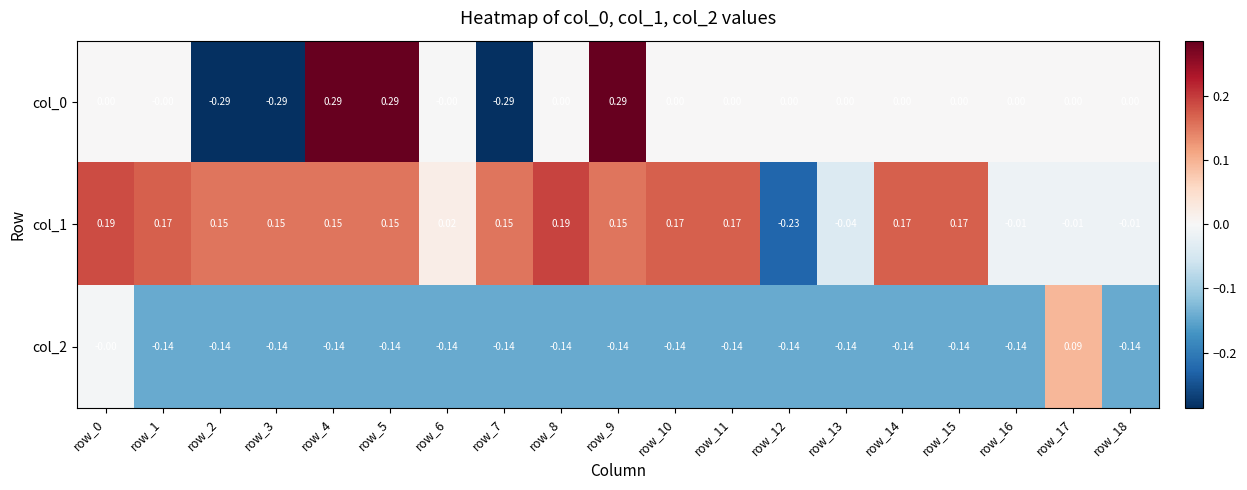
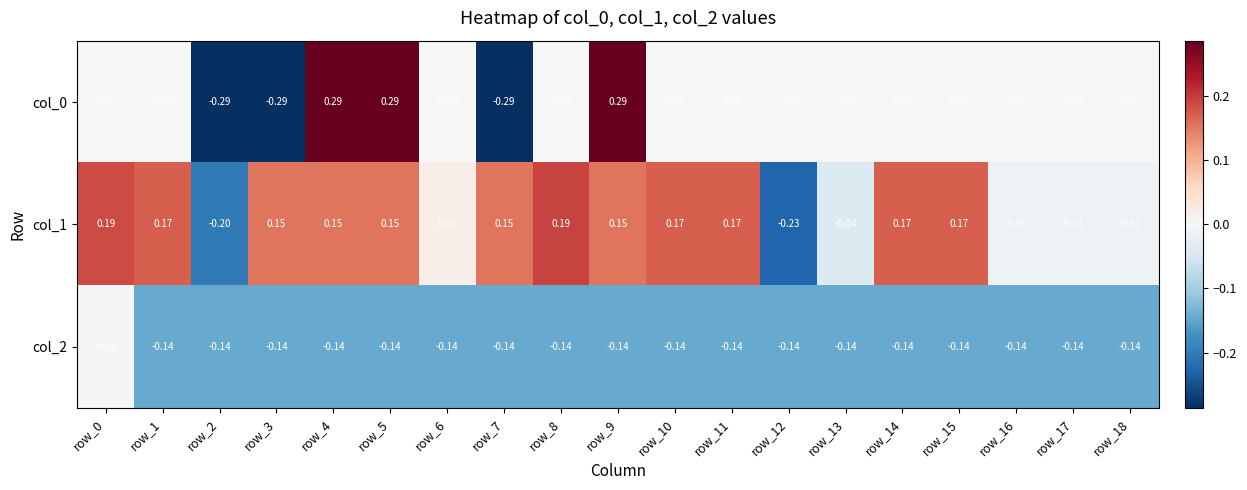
  {
    "col_0": {
      "row_2": -0.29,
      "row_3": -0.29,
      "row_4": 0.29,
      "row_5": 0.29,
      "row_7": -0.29,
      "row_9": 0.29
    },
    "col_1": {
      "row_0": 0.19,
      "row_1": 0.17,
-     "row_2": 0.15,
+     "row_2": -0.20,
      "row_3": 0.15,
      "row_4": 0.15,
      "row_5": 0.15,
      "row_7": 0.15,
      "row_8": 0.19,
      "row_9": 0.15,
      "row_10": 0.17,
      "row_11": 0.17,
      "row_12": -0.23,
      "row_14": 0.17,
      "row_15": 0.17
    },
    "col_2": {
      "row_1": -0.14,
      "row_2": -0.14,
      "row_3": -0.14,
      "row_4": -0.14,
      "row_5": -0.14,
      "row_6": -0.14,
      "row_7": -0.14,
      "row_8": -0.14,
      "row_9": -0.14,
      "row_10": -0.14,
      "row_11": -0.14,
      "row_12": -0.14,
      "row_13": -0.14,
      "row_14": -0.14,
      "row_15": -0.14,
      "row_16": -0.14,
-     "row_17": 0.09,
+     "row_17": -0.14,
      "row_18": -0.14
    }
  }
